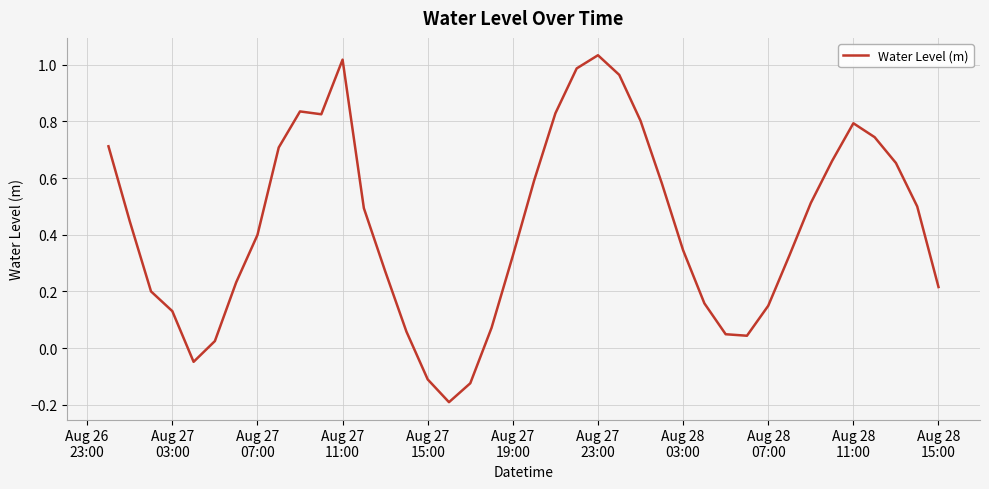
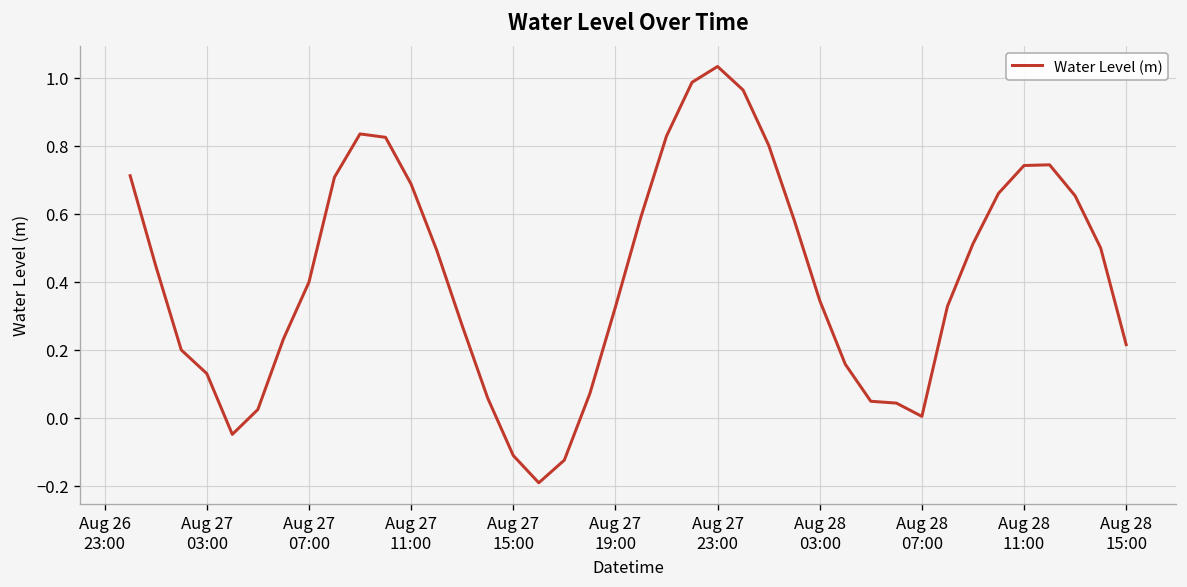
  {
    "Aug 27 03:00": 0.13,
    "Aug 27 07:00": 0.40,
-   "Aug 27 11:00": 1.02,
+   "Aug 27 11:00": 0.69,
    "Aug 27 15:00": -0.11,
    "Aug 27 19:00": 0.33,
    "Aug 27 23:00": 1.03,
    "Aug 28 03:00": 0.35,
-   "Aug 28 07:00": 0.15,
-   "Aug 28 11:00": 0.79,
+   "Aug 28 07:00": 0.00,
+   "Aug 28 11:00": 0.74,
    "Aug 28 15:00": 0.22
  }
